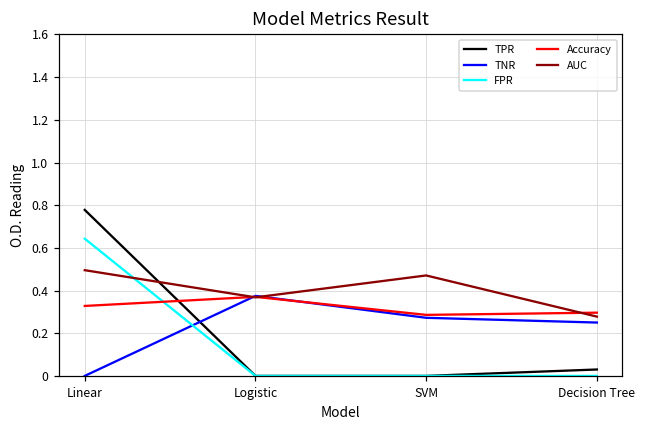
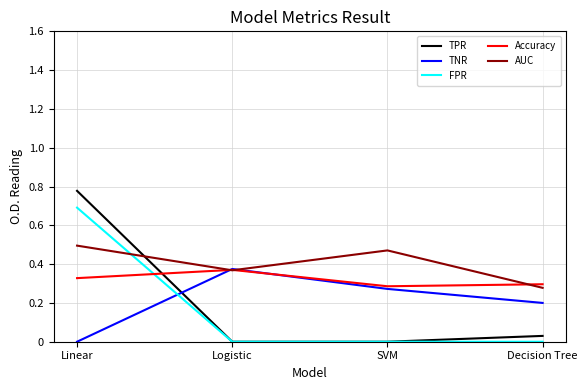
  {
    "TPR": {
      "Linear": 0.78,
      "Decision Tree": 0.03
    },
    "TNR": {
      "Linear": 0.00,
      "SVM": 0.27,
-     "Decision Tree": 0.25
+     "Decision Tree": 0.20
    },
    "FPR": {
-     "Linear": 0.64,
+     "Linear": 0.69,
      "Decision Tree": 0.00
    },
    "Accuracy": {
      "Linear": 0.33,
      "SVM": 0.29,
      "Decision Tree": 0.30
    },
    "AUC": {
      "Linear": 0.50,
      "SVM": 0.47,
      "Decision Tree": 0.28
    }
  }
